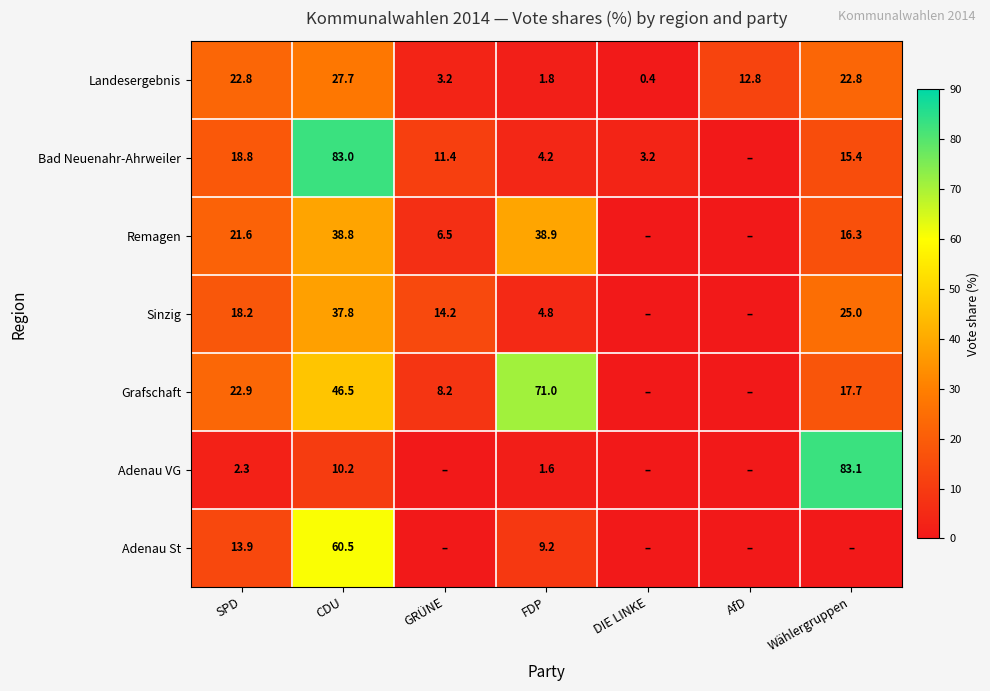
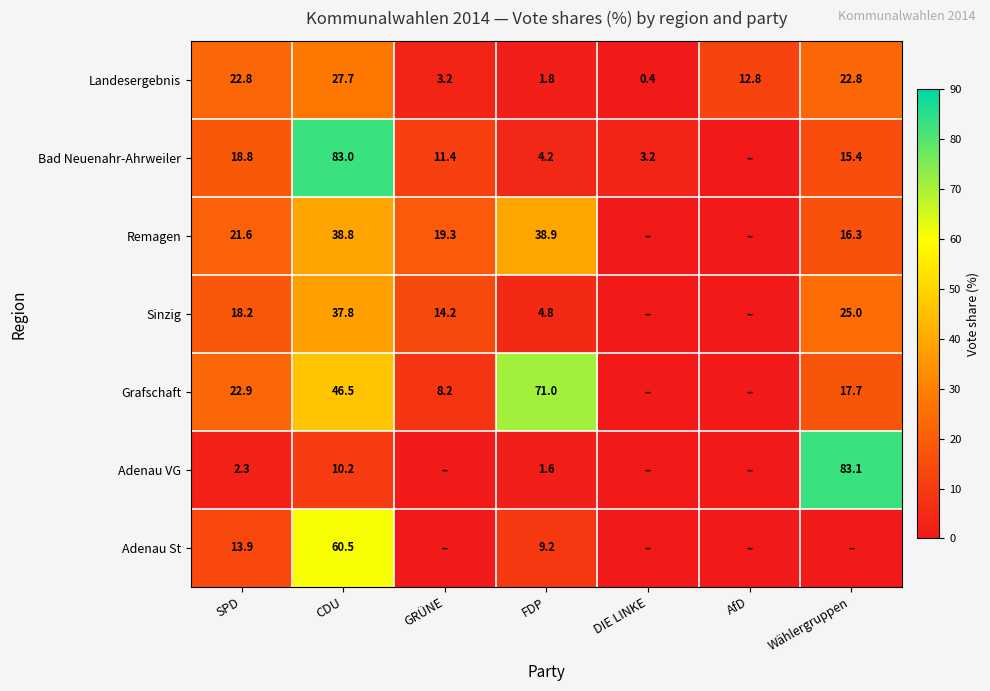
  {
    "Landesergebnis": {
      "SPD": 22.8,
      "CDU": 27.7,
      "GRÜNE": 3.2,
      "FDP": 1.8,
      "DIE LINKE": 0.4,
      "AfD": 12.8,
      "Wählergruppen": 22.8
    },
    "Bad Neuenahr-Ahrweiler": {
      "SPD": 18.8,
      "CDU": 83.0,
      "GRÜNE": 11.4,
      "FDP": 4.2,
      "DIE LINKE": 3.2,
      "Wählergruppen": 15.4
    },
    "Remagen": {
      "SPD": 21.6,
      "CDU": 38.8,
-     "GRÜNE": 6.5,
+     "GRÜNE": 19.3,
      "FDP": 38.9,
      "Wählergruppen": 16.3
    },
    "Sinzig": {
      "SPD": 18.2,
      "CDU": 37.8,
      "GRÜNE": 14.2,
      "FDP": 4.8,
      "Wählergruppen": 25.0
    },
    "Grafschaft": {
      "SPD": 22.9,
      "CDU": 46.5,
      "GRÜNE": 8.2,
      "FDP": 71.0,
      "Wählergruppen": 17.7
    },
    "Adenau VG": {
      "SPD": 2.3,
      "CDU": 10.2,
      "FDP": 1.6,
      "Wählergruppen": 83.1
    },
    "Adenau St": {
      "SPD": 13.9,
      "CDU": 60.5,
      "FDP": 9.2
    }
  }
